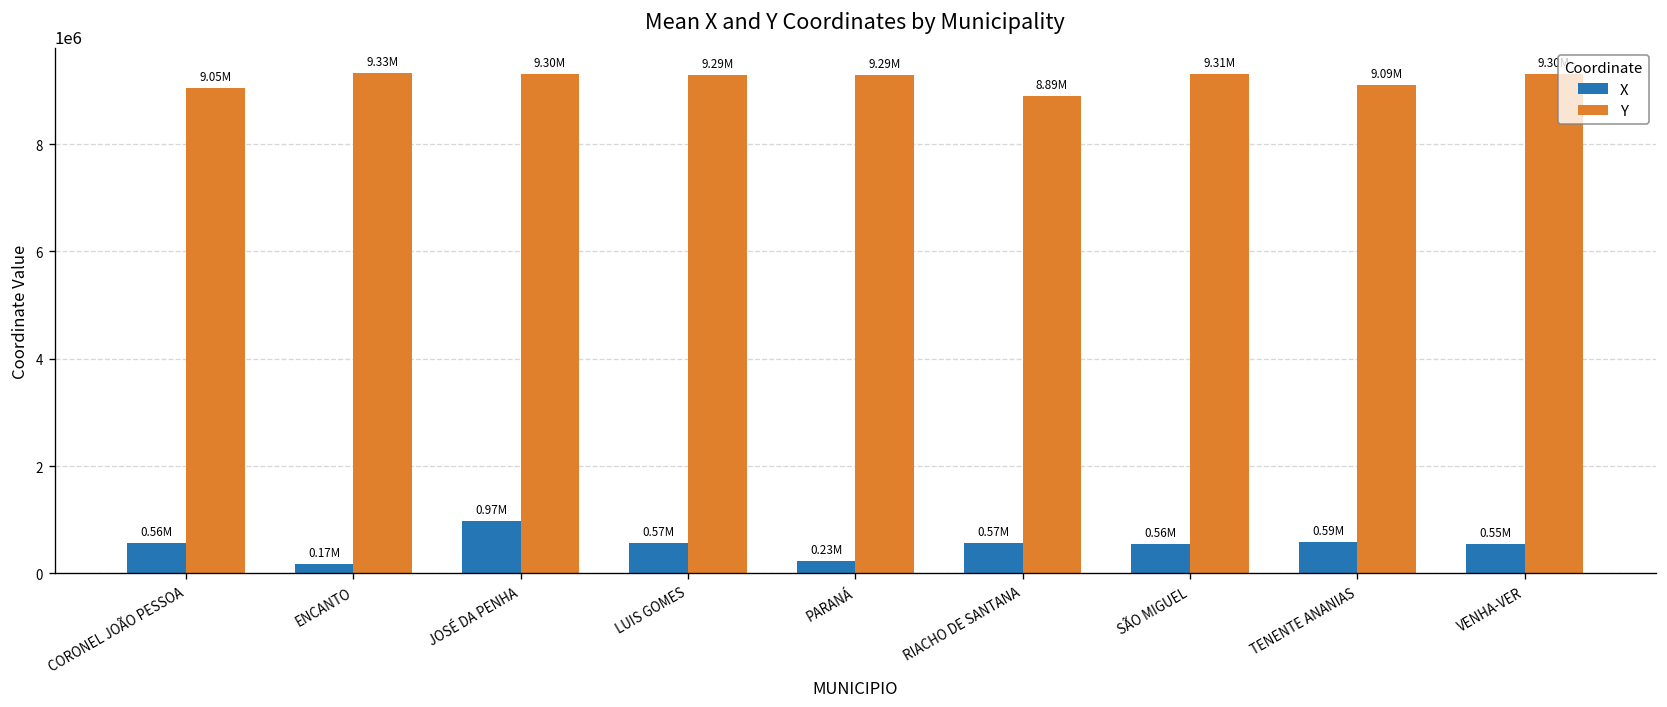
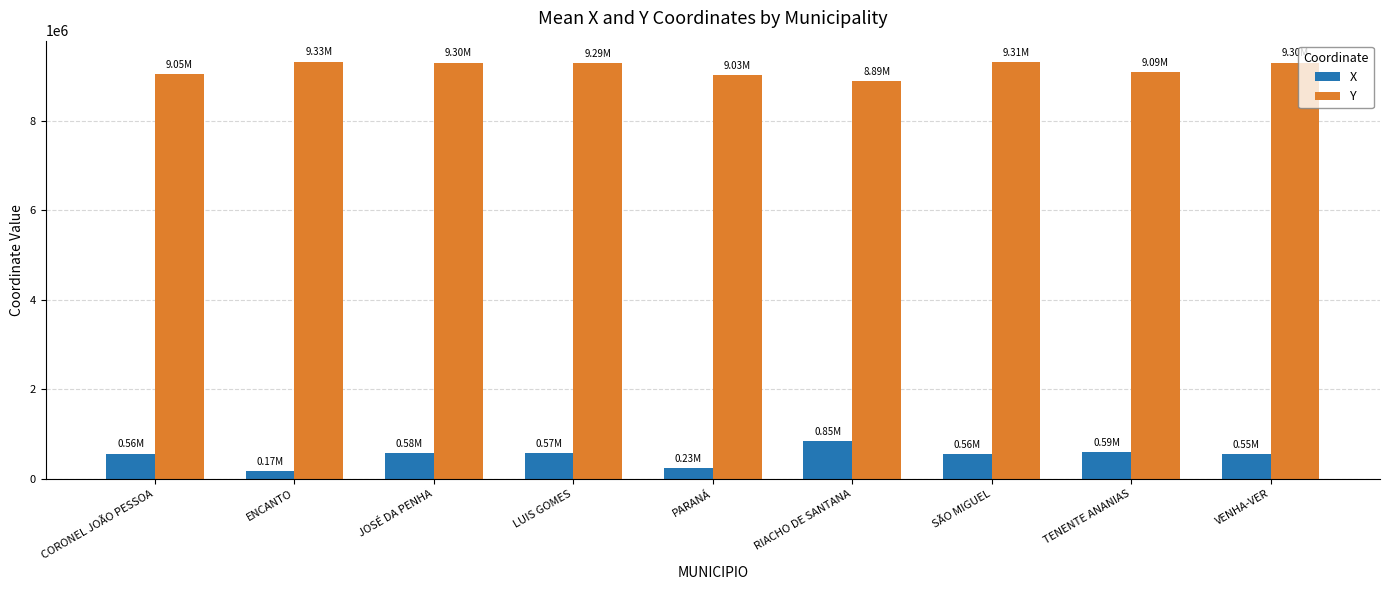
  {
    "X": {
      "CORONEL JOÃO PESSOA": "0.56M",
      "ENCANTO": "0.17M",
-     "JOSÉ DA PENHA": "0.97M",
+     "JOSÉ DA PENHA": "0.58M",
      "LUIS GOMES": "0.57M",
      "PARANÁ": "0.23M",
-     "RIACHO DE SANTANA": "0.57M",
+     "RIACHO DE SANTANA": "0.85M",
      "SÃO MIGUEL": "0.56M",
      "TENENTE ANANIAS": "0.59M",
      "VENHA-VER": "0.55M"
    },
    "Y": {
      "CORONEL JOÃO PESSOA": "9.05M",
      "ENCANTO": "9.33M",
      "JOSÉ DA PENHA": "9.30M",
      "LUIS GOMES": "9.29M",
-     "PARANÁ": "9.29M",
+     "PARANÁ": "9.03M",
      "RIACHO DE SANTANA": "8.89M",
      "SÃO MIGUEL": "9.31M",
      "TENENTE ANANIAS": "9.09M"
    }
  }
